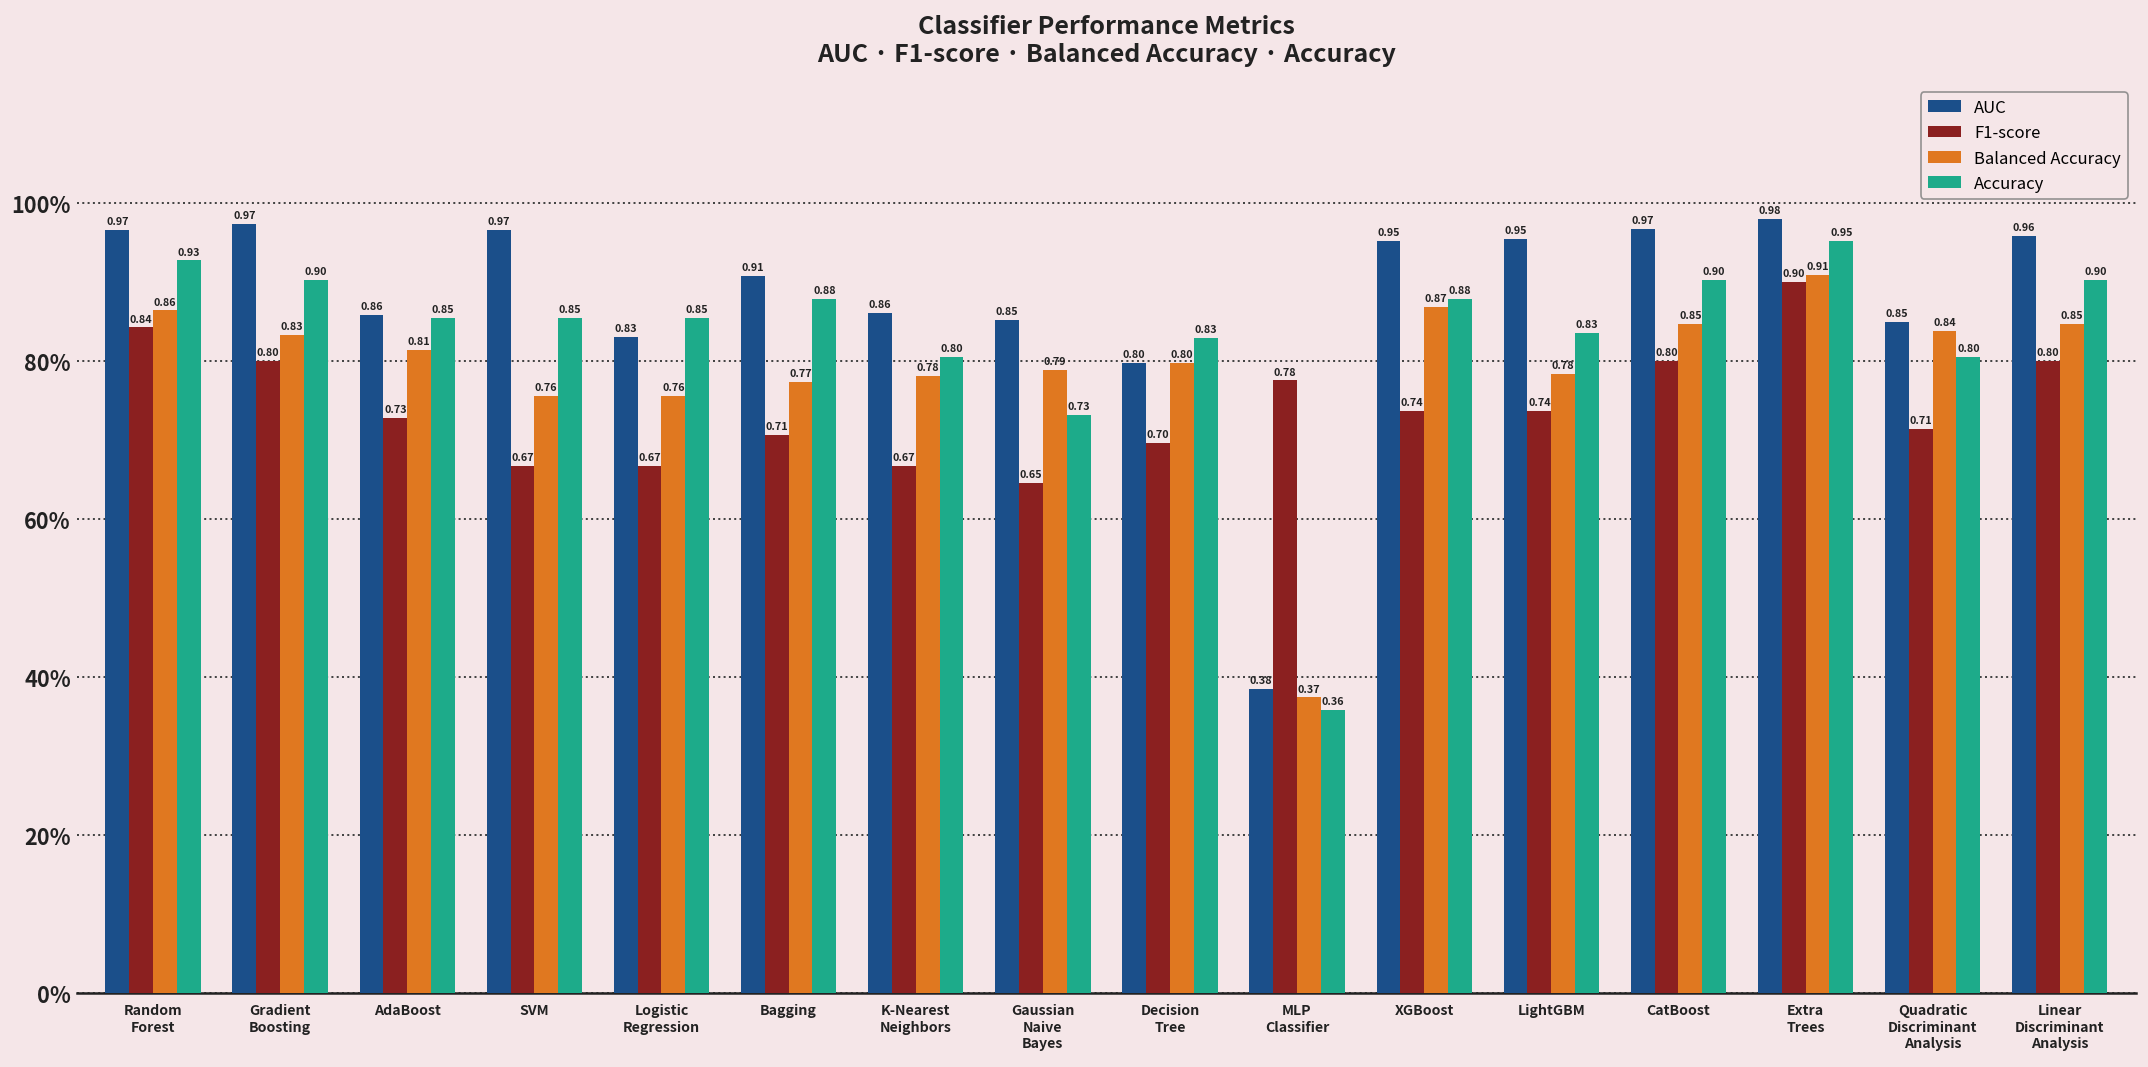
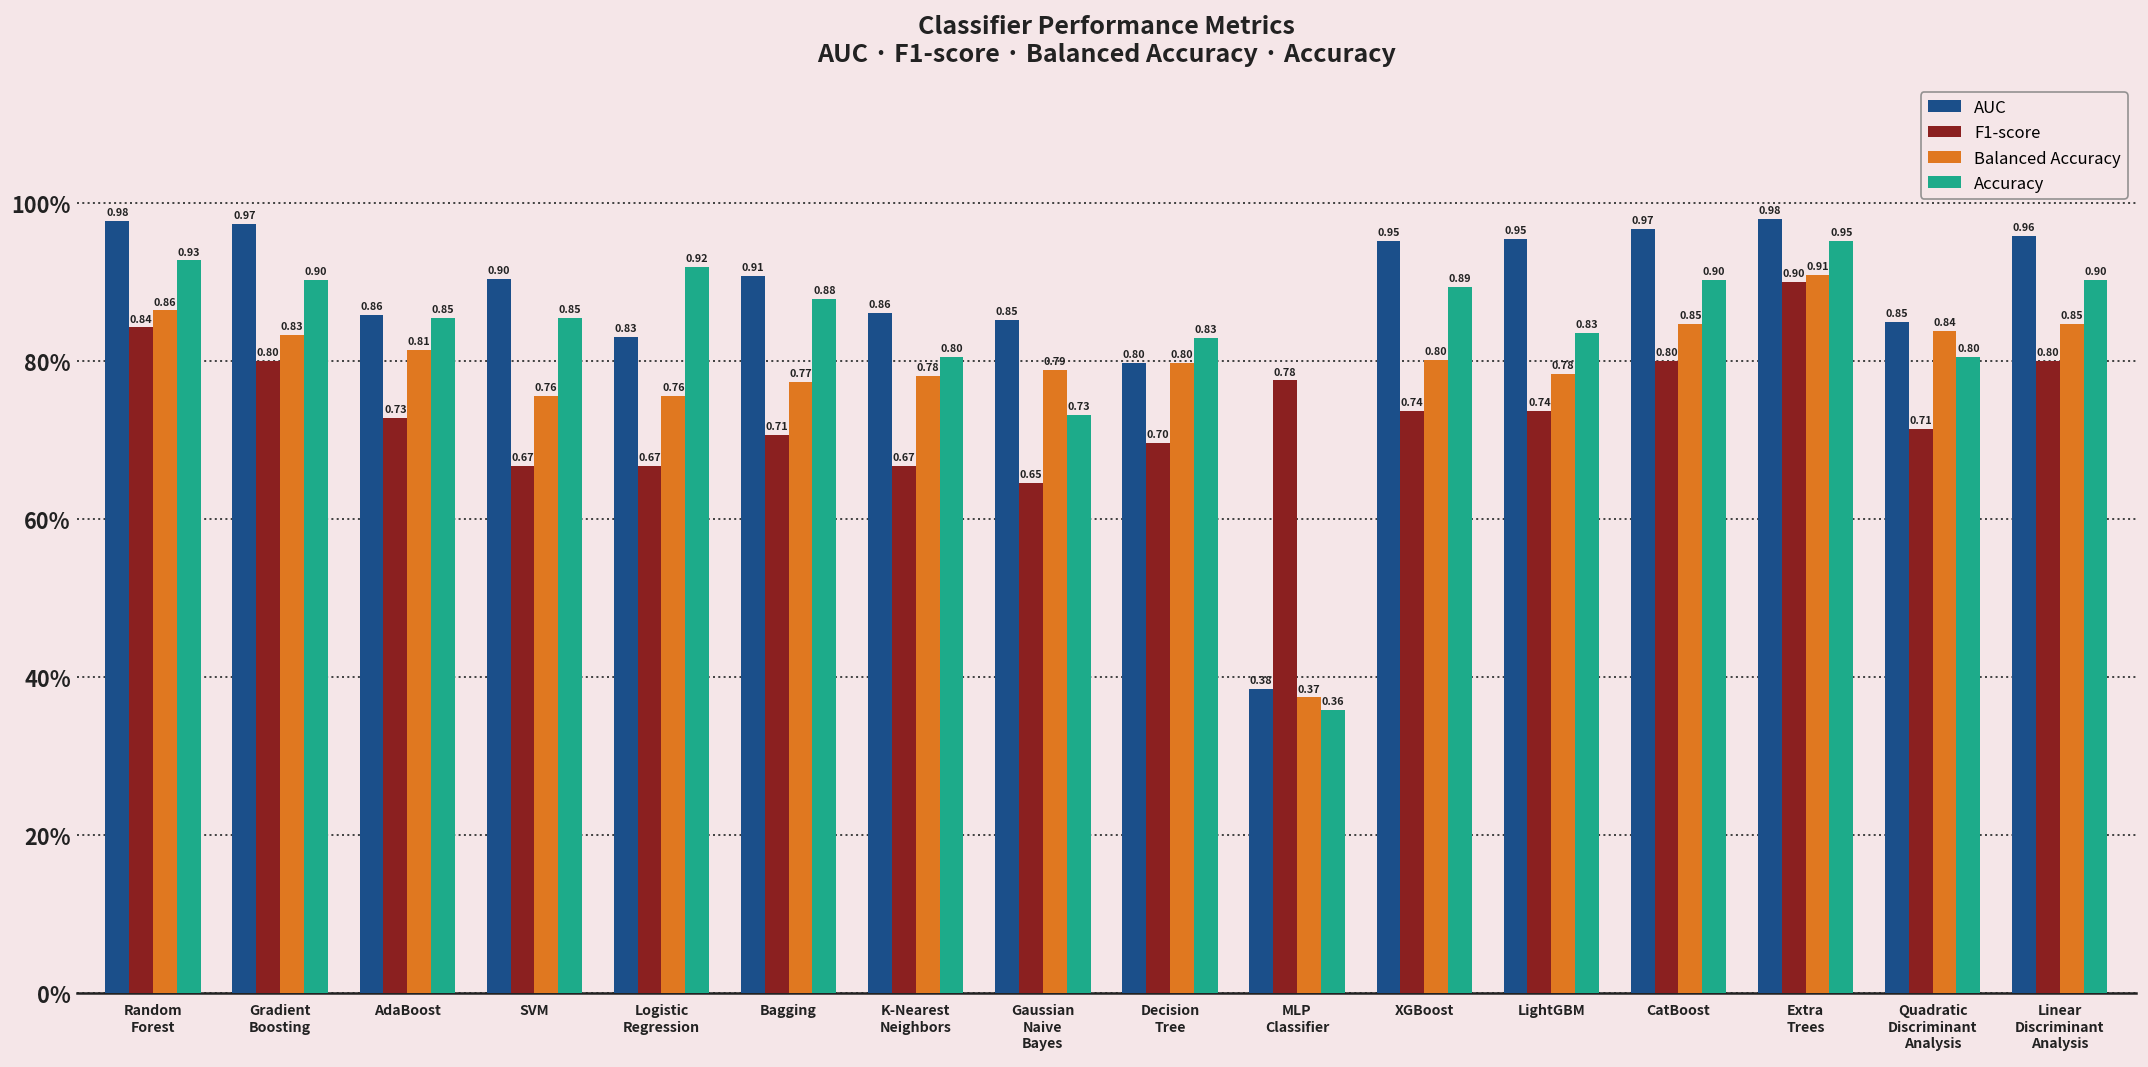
  {
    "AUC": {
-     "Random Forest": 0.97,
+     "Random Forest": 0.98,
      "Gradient Boosting": 0.97,
      "AdaBoost": 0.86,
-     "SVM": 0.97,
+     "SVM": 0.90,
      "Logistic Regression": 0.83,
      "Bagging": 0.91,
      "K-Nearest Neighbors": 0.86,
      "Gaussian Naive Bayes": 0.85,
      "Decision Tree": 0.80,
      "MLP Classifier": 0.38,
      "XGBoost": 0.95,
      "LightGBM": 0.95,
      "CatBoost": 0.97,
      "Extra Trees": 0.98,
      "Quadratic Discriminant Analysis": 0.85,
      "Linear Discriminant Analysis": 0.96
    },
    "F1-score": {
      "Random Forest": 0.84,
      "Gradient Boosting": 0.80,
      "AdaBoost": 0.73,
      "SVM": 0.67,
      "Logistic Regression": 0.67,
      "Bagging": 0.71,
      "K-Nearest Neighbors": 0.67,
      "Gaussian Naive Bayes": 0.65,
      "Decision Tree": 0.70,
      "MLP Classifier": 0.78,
      "XGBoost": 0.74,
      "LightGBM": 0.74,
      "CatBoost": 0.80,
      "Extra Trees": 0.90,
      "Quadratic Discriminant Analysis": 0.71,
      "Linear Discriminant Analysis": 0.80
    },
    "Balanced Accuracy": {
      "Random Forest": 0.86,
      "Gradient Boosting": 0.83,
      "AdaBoost": 0.81,
      "SVM": 0.76,
      "Logistic Regression": 0.76,
      "Bagging": 0.77,
      "K-Nearest Neighbors": 0.78,
      "Gaussian Naive Bayes": 0.79,
      "Decision Tree": 0.80,
      "MLP Classifier": 0.37,
-     "XGBoost": 0.87,
+     "XGBoost": 0.80,
      "LightGBM": 0.78,
      "CatBoost": 0.85,
      "Extra Trees": 0.91,
      "Quadratic Discriminant Analysis": 0.84,
      "Linear Discriminant Analysis": 0.85
    },
    "Accuracy": {
      "Random Forest": 0.93,
      "Gradient Boosting": 0.90,
      "AdaBoost": 0.85,
      "SVM": 0.85,
-     "Logistic Regression": 0.85,
+     "Logistic Regression": 0.92,
      "Bagging": 0.88,
      "K-Nearest Neighbors": 0.80,
      "Gaussian Naive Bayes": 0.73,
      "Decision Tree": 0.83,
      "MLP Classifier": 0.36,
-     "XGBoost": 0.88,
+     "XGBoost": 0.89,
      "LightGBM": 0.83,
      "CatBoost": 0.90,
      "Extra Trees": 0.95,
      "Quadratic Discriminant Analysis": 0.80,
      "Linear Discriminant Analysis": 0.90
    }
  }
